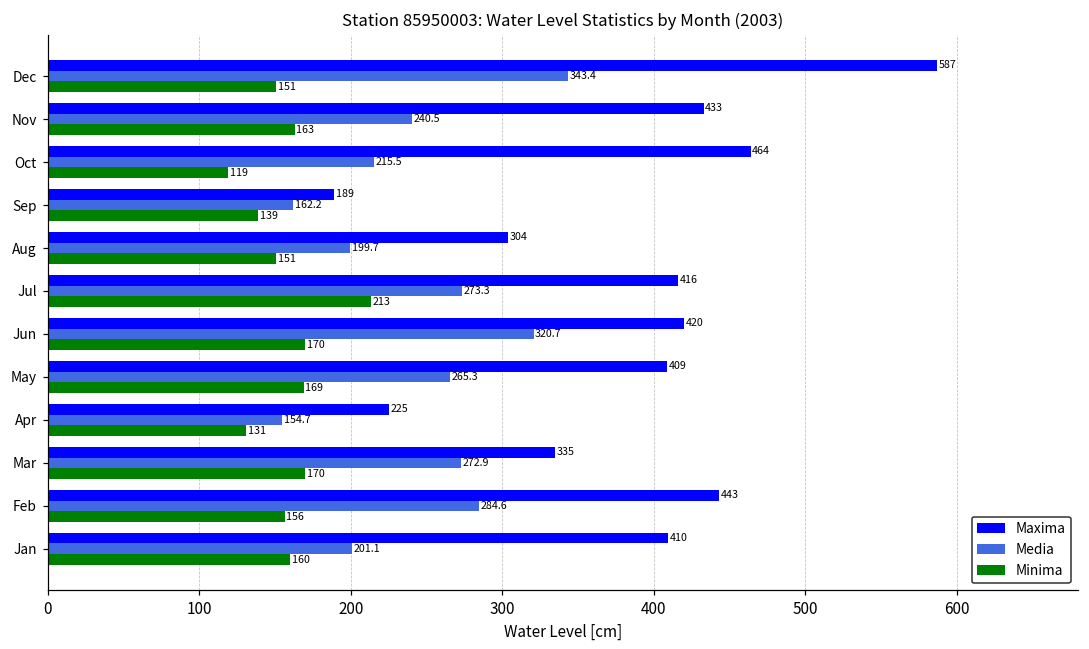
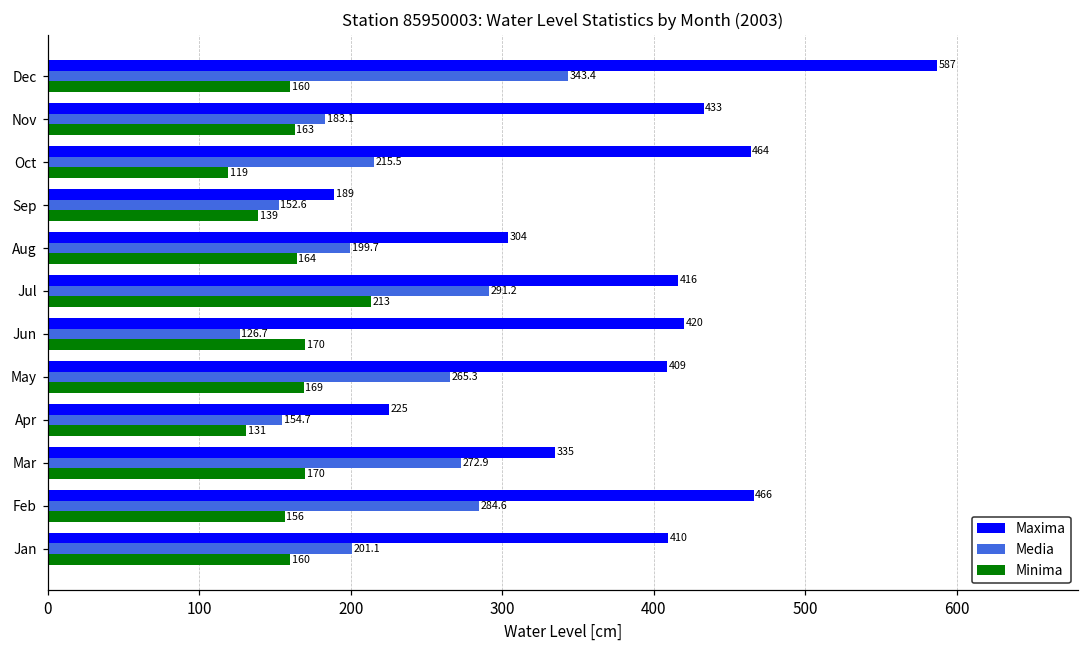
  {
    "Maxima": {
      "Dec": 587,
      "Nov": 433,
      "Oct": 464,
      "Sep": 189,
      "Aug": 304,
      "Jul": 416,
      "Jun": 420,
      "May": 409,
      "Apr": 225,
      "Mar": 335,
-     "Feb": 443,
+     "Feb": 466,
      "Jan": 410
    },
    "Media": {
      "Dec": 343.4,
-     "Nov": 240.5,
+     "Nov": 183.1,
      "Oct": 215.5,
-     "Sep": 162.2,
+     "Sep": 152.6,
      "Aug": 199.7,
-     "Jul": 273.3,
-     "Jun": 320.7,
+     "Jul": 291.2,
+     "Jun": 126.7,
      "May": 265.3,
      "Apr": 154.7,
      "Mar": 272.9,
      "Feb": 284.6,
      "Jan": 201.1
    },
    "Minima": {
-     "Dec": 151,
+     "Dec": 160,
      "Nov": 163,
      "Oct": 119,
      "Sep": 139,
-     "Aug": 151,
+     "Aug": 164,
      "Jul": 213,
      "Jun": 170,
      "May": 169,
      "Apr": 131,
      "Mar": 170,
      "Feb": 156,
      "Jan": 160
    }
  }
